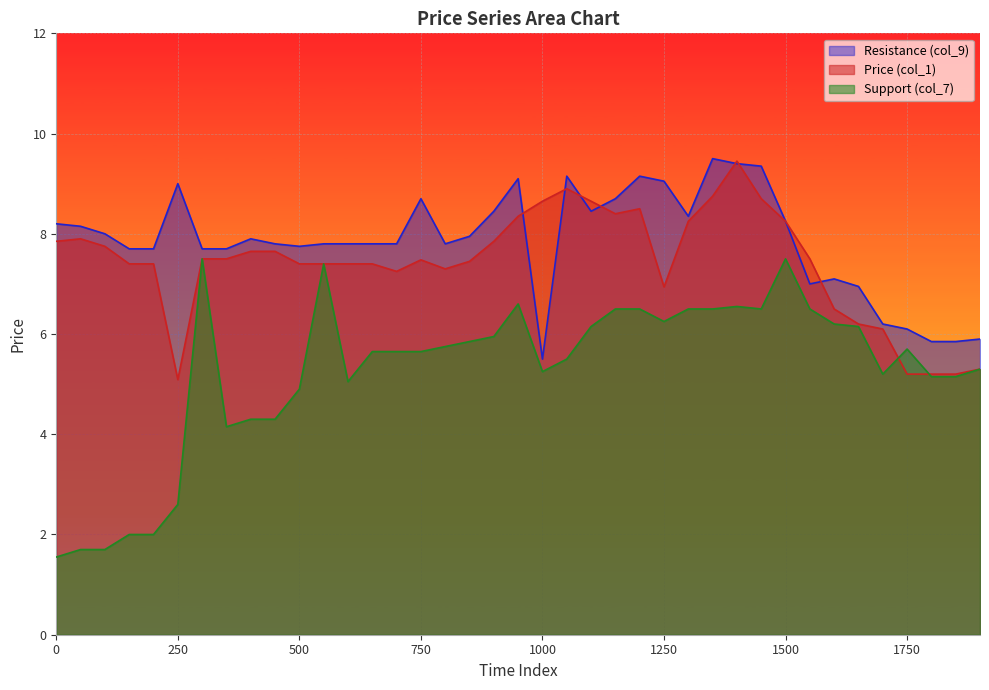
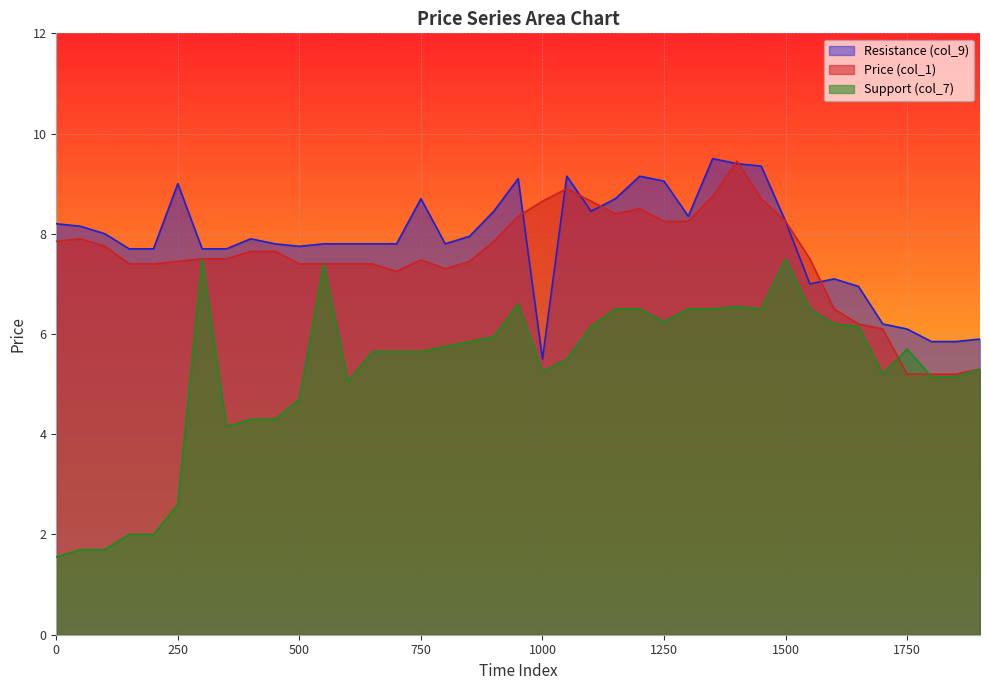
  {
    "Resistance (col_9)": {
      "0": 8.2,
      "250": 9.0,
      "500": 7.8,
      "750": 8.7,
      "1000": 5.5,
      "1250": 9.1,
      "1750": 6.1
    },
    "Price (col_1)": {
      "0": 7.9,
-     "250": 5.1,
+     "250": 7.5,
      "500": 7.4,
      "750": 7.5,
      "1000": 8.7,
-     "1250": 6.9,
+     "1250": 8.3,
      "1750": 5.2
    },
    "Support (col_7)": {
      "0": 1.6,
      "250": 2.6,
-     "500": 4.9,
+     "500": 4.7,
      "750": 5.7,
      "1000": 5.3,
      "1250": 6.3,
      "1500": 7.5,
      "1750": 5.7
    }
  }
